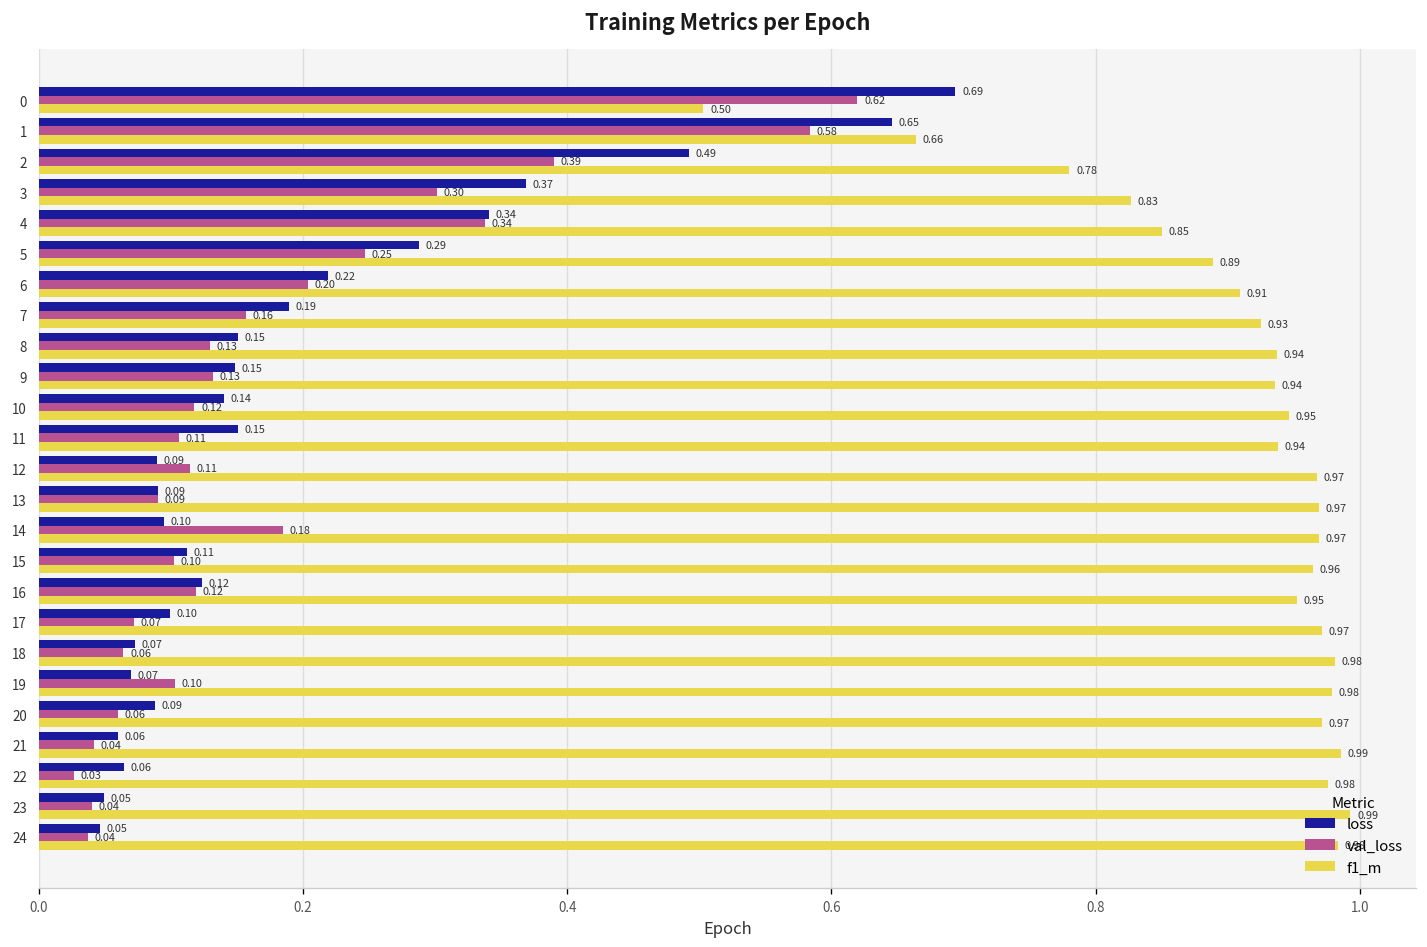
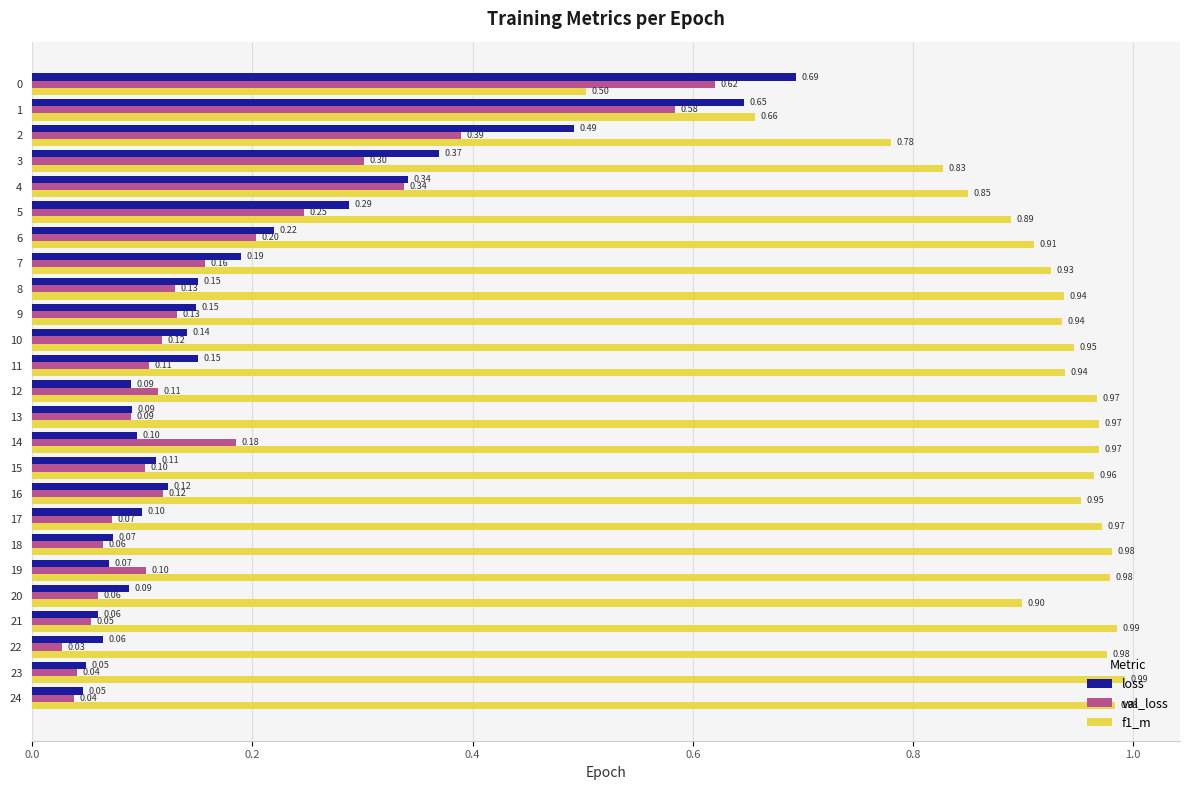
  {
    "loss": {
      "0": 0.69,
      "1": 0.65,
      "2": 0.49,
      "3": 0.37,
      "5": 0.29,
      "6": 0.22,
      "7": 0.19,
      "8": 0.15,
      "9": 0.15,
      "10": 0.14,
      "11": 0.15,
      "12": 0.09,
      "14": 0.10,
      "15": 0.11,
      "17": 0.10,
      "18": 0.07,
      "19": 0.07,
      "20": 0.09,
      "21": 0.06,
      "22": 0.06,
      "23": 0.05,
      "24": 0.05
    },
    "val_loss": {
      "0": 0.62,
      "1": 0.58,
      "2": 0.39,
      "3": 0.30,
      "5": 0.25,
      "6": 0.20,
      "7": 0.16,
      "8": 0.13,
      "9": 0.13,
      "10": 0.12,
      "11": 0.11,
      "12": 0.11,
      "14": 0.18,
      "15": 0.10,
      "17": 0.07,
      "18": 0.06,
      "19": 0.10,
      "20": 0.06,
-     "21": 0.04,
+     "21": 0.05,
      "22": 0.03,
      "23": 0.04,
      "24": 0.04
    },
    "f1_m": {
      "0": 0.50,
-     "1": 0.664,
+     "1": 0.656,
      "2": 0.78,
      "3": 0.83,
      "4": 0.85,
      "5": 0.89,
      "6": 0.91,
      "7": 0.93,
      "8": 0.94,
      "9": 0.94,
      "10": 0.95,
      "11": 0.94,
      "12": 0.97,
      "13": 0.97,
      "14": 0.97,
      "15": 0.96,
      "16": 0.95,
      "17": 0.97,
      "18": 0.98,
      "19": 0.98,
-     "20": 0.97,
+     "20": 0.90,
      "21": 0.99,
      "22": 0.98,
      "23": 0.99,
      "24": 0.98
    }
  }
